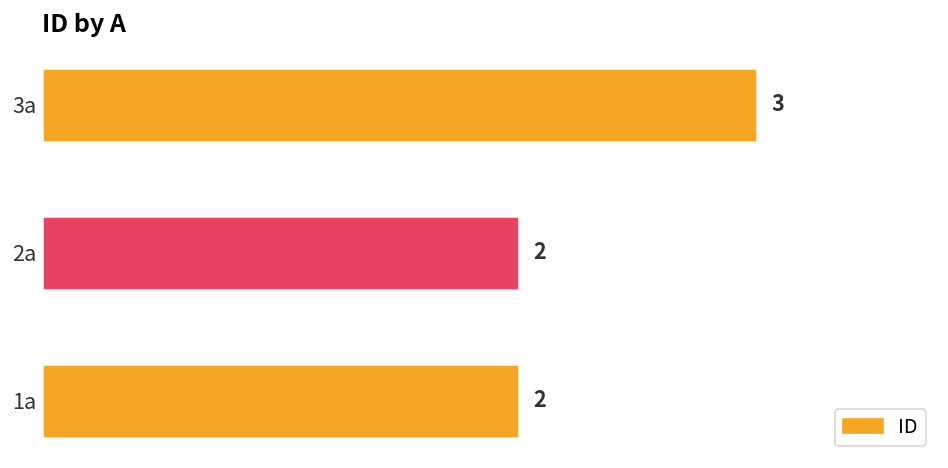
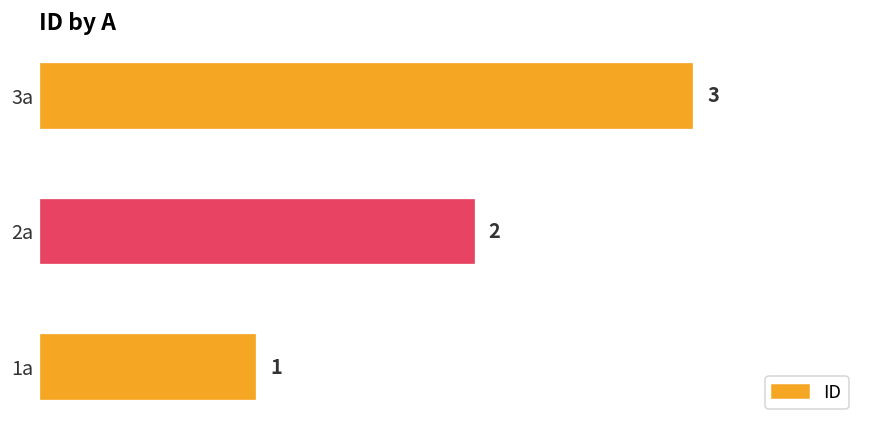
  {
    "3a": 3,
    "2a": 2,
-   "1a": 2
+   "1a": 1
  }
